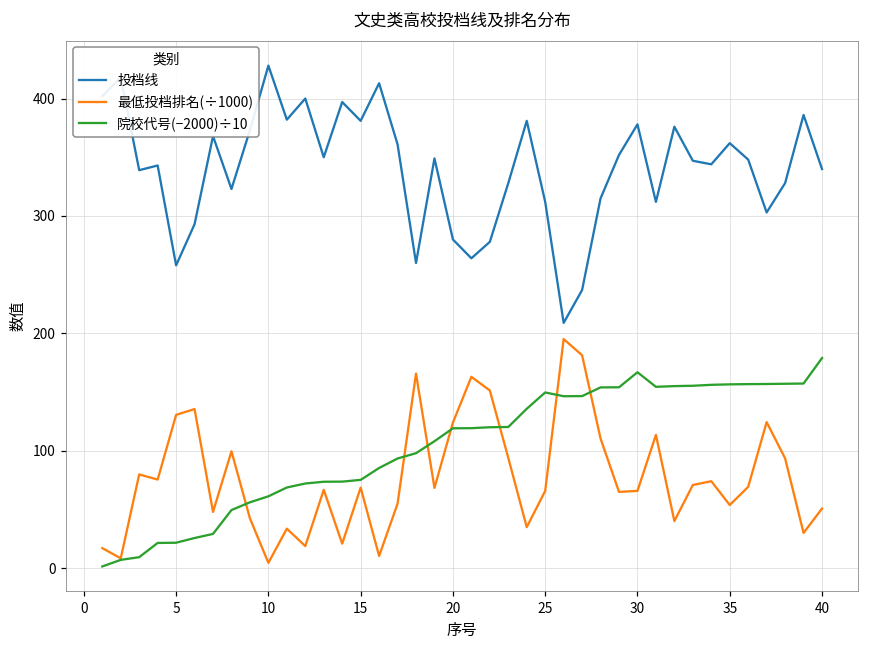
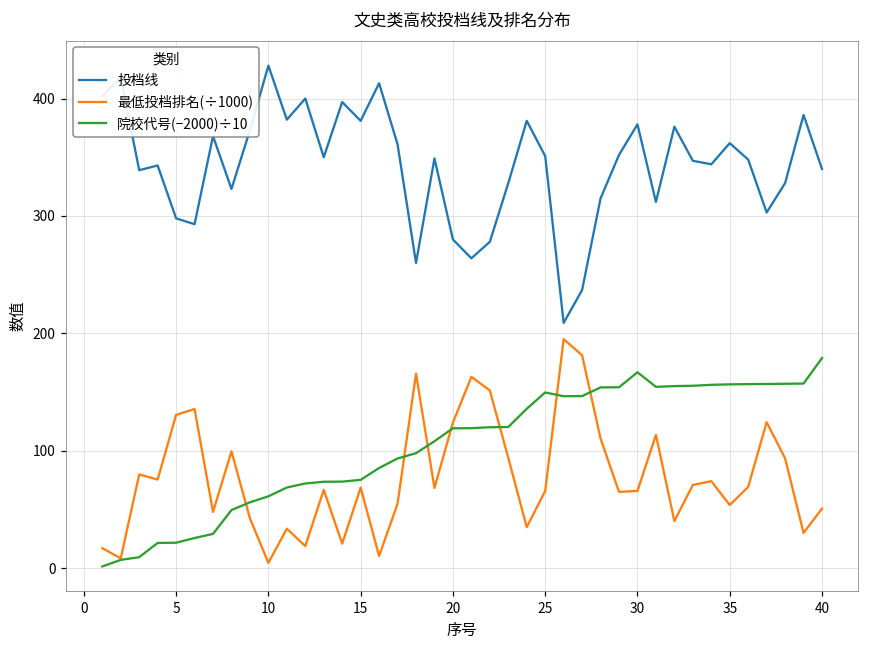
  {
    "投档线": {
-     "5": 258,
+     "5": 298,
      "10": 428,
      "15": 381,
      "20": 280,
-     "25": 312,
+     "25": 351,
      "30": 378,
      "35": 362,
      "40": 340
    },
    "最低投档排名(÷1000)": {
      "5": 131,
      "10": 5,
      "15": 69,
      "20": 124,
      "25": 66,
      "30": 66,
      "35": 54,
      "40": 51
    },
    "院校代号(−2000)÷10": {
      "5": 22,
      "10": 61,
      "15": 75,
      "20": 119,
      "25": 150,
      "30": 167,
      "35": 157,
      "40": 179
    }
  }
